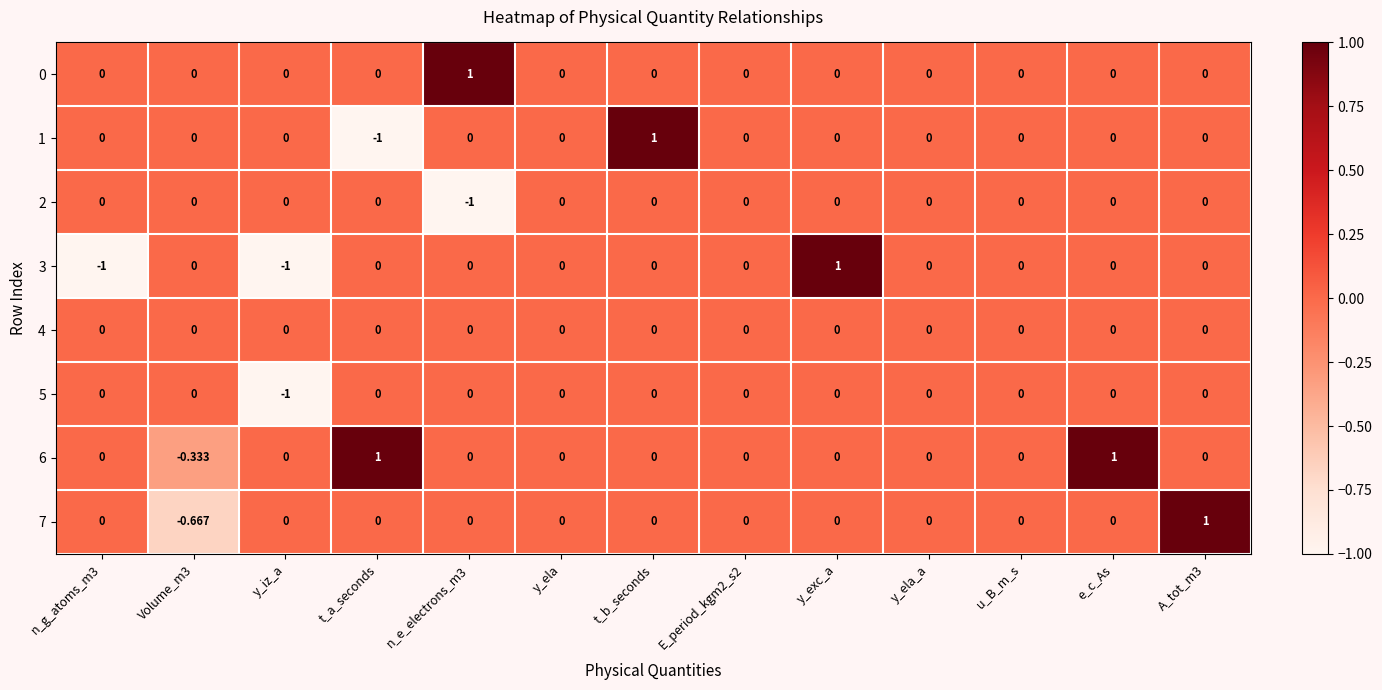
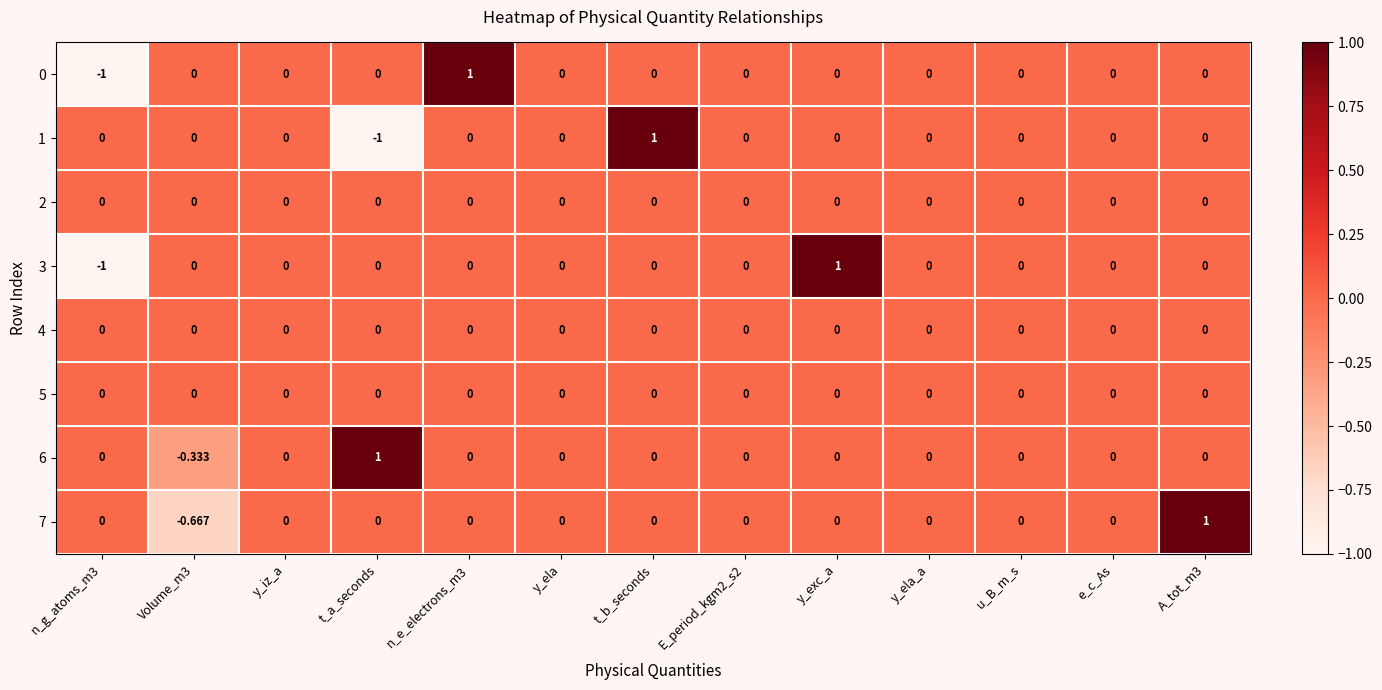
  {
    "0": {
-     "n_g_atoms_m3": 0,
+     "n_g_atoms_m3": -1,
      "Volume_m3": 0,
      "y_iz_a": 0,
      "t_a_seconds": 0,
      "n_e_electrons_m3": 1,
      "y_ela": 0,
      "t_b_seconds": 0,
      "E_period_kgm2_s2": 0,
      "y_exc_a": 0,
      "y_ela_a": 0,
      "u_B_m_s": 0,
      "e_c_As": 0,
      "A_tot_m3": 0
    },
    "1": {
      "n_g_atoms_m3": 0,
      "Volume_m3": 0,
      "y_iz_a": 0,
      "t_a_seconds": -1,
      "n_e_electrons_m3": 0,
      "y_ela": 0,
      "t_b_seconds": 1,
      "E_period_kgm2_s2": 0,
      "y_exc_a": 0,
      "y_ela_a": 0,
      "u_B_m_s": 0,
      "e_c_As": 0,
      "A_tot_m3": 0
    },
    "2": {
      "n_g_atoms_m3": 0,
      "Volume_m3": 0,
      "y_iz_a": 0,
      "t_a_seconds": 0,
-     "n_e_electrons_m3": -1,
+     "n_e_electrons_m3": 0,
      "y_ela": 0,
      "t_b_seconds": 0,
      "E_period_kgm2_s2": 0,
      "y_exc_a": 0,
      "y_ela_a": 0,
      "u_B_m_s": 0,
      "e_c_As": 0,
      "A_tot_m3": 0
    },
    "3": {
      "n_g_atoms_m3": -1,
      "Volume_m3": 0,
-     "y_iz_a": -1,
+     "y_iz_a": 0,
      "t_a_seconds": 0,
      "n_e_electrons_m3": 0,
      "y_ela": 0,
      "t_b_seconds": 0,
      "E_period_kgm2_s2": 0,
      "y_exc_a": 1,
      "y_ela_a": 0,
      "u_B_m_s": 0,
      "e_c_As": 0,
      "A_tot_m3": 0
    },
    "4": {
      "n_g_atoms_m3": 0,
      "Volume_m3": 0,
      "y_iz_a": 0,
      "t_a_seconds": 0,
      "n_e_electrons_m3": 0,
      "y_ela": 0,
      "t_b_seconds": 0,
      "E_period_kgm2_s2": 0,
      "y_exc_a": 0,
      "y_ela_a": 0,
      "u_B_m_s": 0,
      "e_c_As": 0,
      "A_tot_m3": 0
    },
    "5": {
      "n_g_atoms_m3": 0,
      "Volume_m3": 0,
-     "y_iz_a": -1,
+     "y_iz_a": 0,
      "t_a_seconds": 0,
      "n_e_electrons_m3": 0,
      "y_ela": 0,
      "t_b_seconds": 0,
      "E_period_kgm2_s2": 0,
      "y_exc_a": 0,
      "y_ela_a": 0,
      "u_B_m_s": 0,
      "e_c_As": 0,
      "A_tot_m3": 0
    },
    "6": {
      "n_g_atoms_m3": 0,
      "Volume_m3": -0.333,
      "y_iz_a": 0,
      "t_a_seconds": 1,
      "n_e_electrons_m3": 0,
      "y_ela": 0,
      "t_b_seconds": 0,
      "E_period_kgm2_s2": 0,
      "y_exc_a": 0,
      "y_ela_a": 0,
      "u_B_m_s": 0,
-     "e_c_As": 1,
+     "e_c_As": 0,
      "A_tot_m3": 0
    },
    "7": {
      "n_g_atoms_m3": 0,
      "Volume_m3": -0.667,
      "y_iz_a": 0,
      "t_a_seconds": 0,
      "n_e_electrons_m3": 0,
      "y_ela": 0,
      "t_b_seconds": 0,
      "E_period_kgm2_s2": 0,
      "y_exc_a": 0,
      "y_ela_a": 0,
      "u_B_m_s": 0,
      "e_c_As": 0,
      "A_tot_m3": 1
    }
  }
